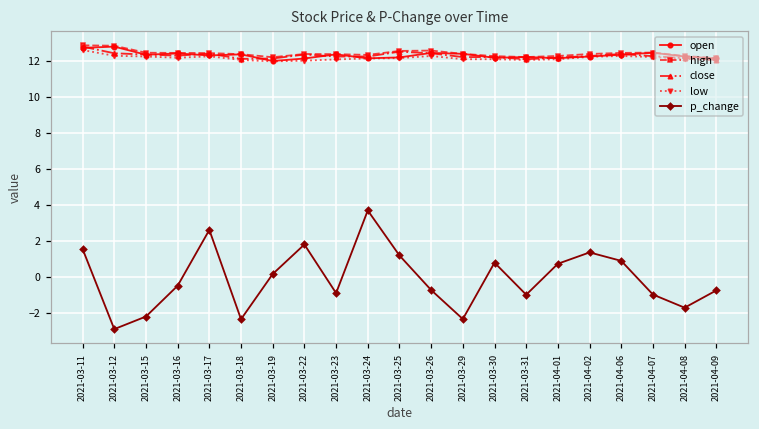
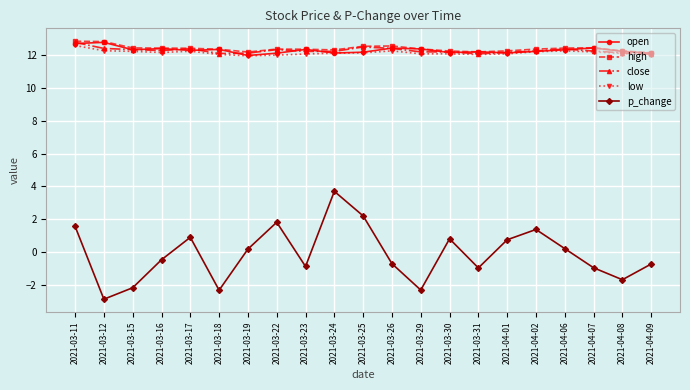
  {
    "p_change": {
      "2021-03-11": 1.6,
      "2021-03-12": -2.9,
      "2021-03-15": -2.2,
      "2021-03-16": -0.5,
-     "2021-03-17": 2.6,
+     "2021-03-17": 0.9,
      "2021-03-18": -2.3,
      "2021-03-19": 0.2,
      "2021-03-22": 1.8,
      "2021-03-23": -0.9,
      "2021-03-24": 3.7,
-     "2021-03-25": 1.2,
+     "2021-03-25": 2.2,
      "2021-03-26": -0.7,
      "2021-03-29": -2.3,
      "2021-03-30": 0.8,
      "2021-03-31": -1.0,
      "2021-04-01": 0.7,
      "2021-04-02": 1.4,
-     "2021-04-06": 0.9,
+     "2021-04-06": 0.2,
      "2021-04-07": -1.0,
      "2021-04-08": -1.7,
      "2021-04-09": -0.7
    }
  }
